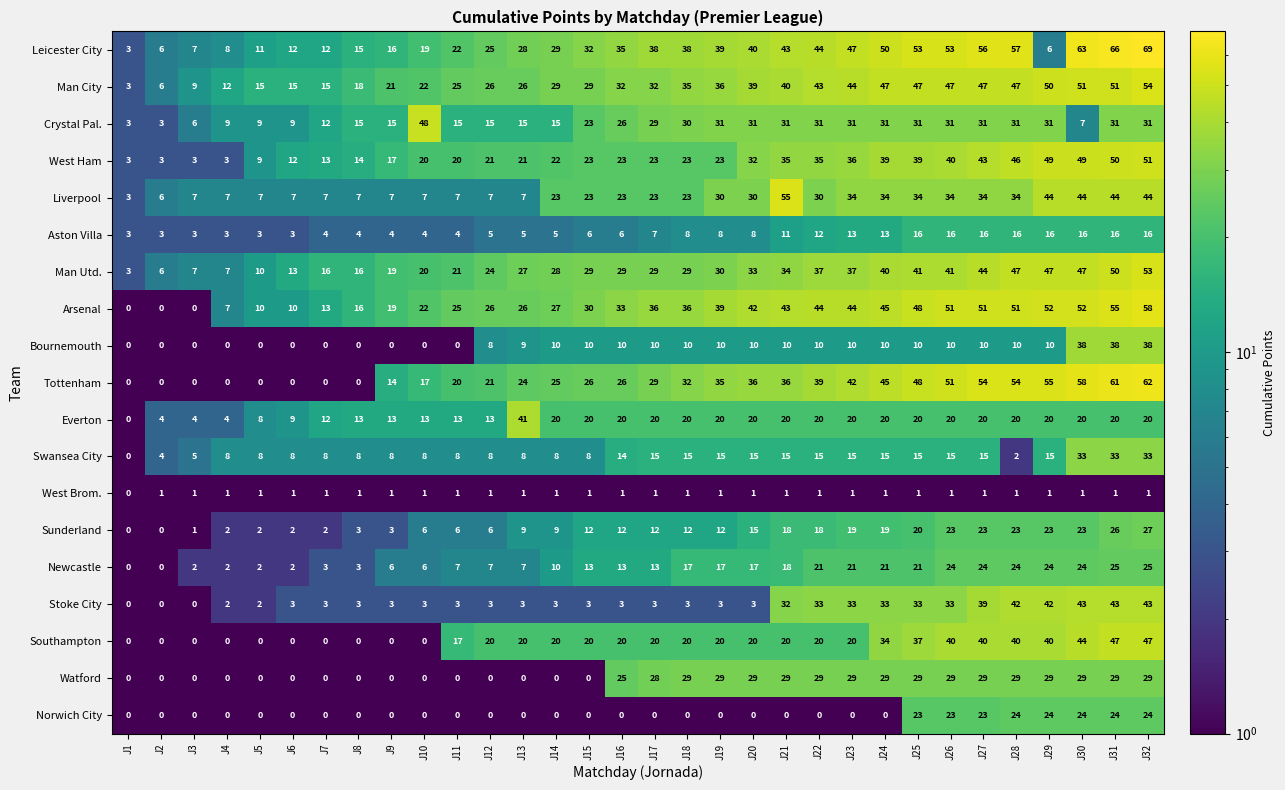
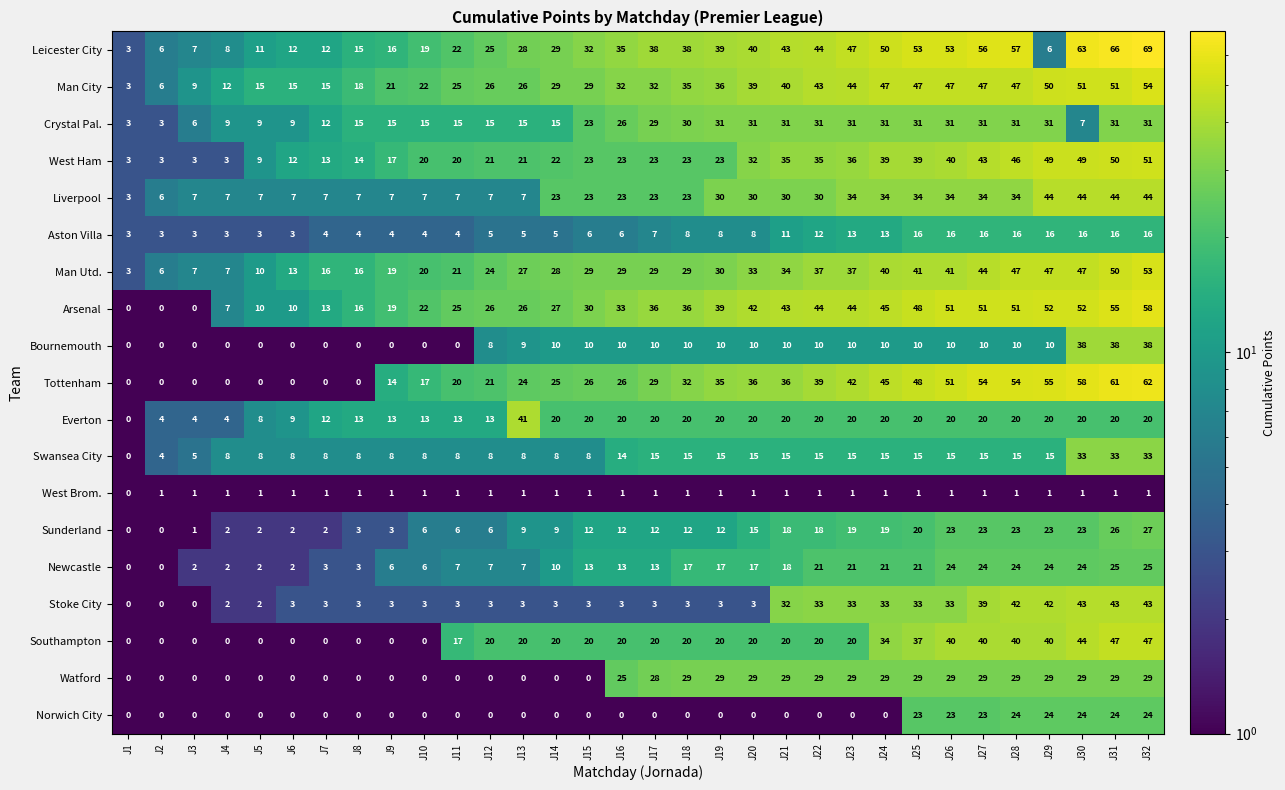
  {
    "Crystal Pal.": {
      "J1": 3,
      "J2": 3,
      "J3": 6,
      "J4": 9,
      "J5": 9,
      "J6": 9,
      "J7": 12,
      "J8": 15,
      "J9": 15,
-     "J10": 48,
+     "J10": 15,
      "J11": 15,
      "J12": 15,
      "J13": 15,
      "J14": 15,
      "J15": 23,
      "J16": 26,
      "J17": 29,
      "J18": 30,
      "J19": 31,
      "J20": 31,
      "J21": 31,
      "J22": 31,
      "J23": 31,
      "J24": 31,
      "J25": 31,
      "J26": 31,
      "J27": 31,
      "J28": 31,
      "J29": 31,
      "J30": 7,
      "J31": 31,
      "J32": 31
    },
    "Liverpool": {
      "J1": 3,
      "J2": 6,
      "J3": 7,
      "J4": 7,
      "J5": 7,
      "J6": 7,
      "J7": 7,
      "J8": 7,
      "J9": 7,
      "J10": 7,
      "J11": 7,
      "J12": 7,
      "J13": 7,
      "J14": 23,
      "J15": 23,
      "J16": 23,
      "J17": 23,
      "J18": 23,
      "J19": 30,
      "J20": 30,
-     "J21": 55,
+     "J21": 30,
      "J22": 30,
      "J23": 34,
      "J24": 34,
      "J25": 34,
      "J26": 34,
      "J27": 34,
      "J28": 34,
      "J29": 44,
      "J30": 44,
      "J31": 44,
      "J32": 44
    },
    "Swansea City": {
      "J1": 0,
      "J2": 4,
      "J3": 5,
      "J4": 8,
      "J5": 8,
      "J6": 8,
      "J7": 8,
      "J8": 8,
      "J9": 8,
      "J10": 8,
      "J11": 8,
      "J12": 8,
      "J13": 8,
      "J14": 8,
      "J15": 8,
      "J16": 14,
      "J17": 15,
      "J18": 15,
      "J19": 15,
      "J20": 15,
      "J21": 15,
      "J22": 15,
      "J23": 15,
      "J24": 15,
      "J25": 15,
      "J26": 15,
      "J27": 15,
-     "J28": 2,
+     "J28": 15,
      "J29": 15,
      "J30": 33,
      "J31": 33,
      "J32": 33
    }
  }
